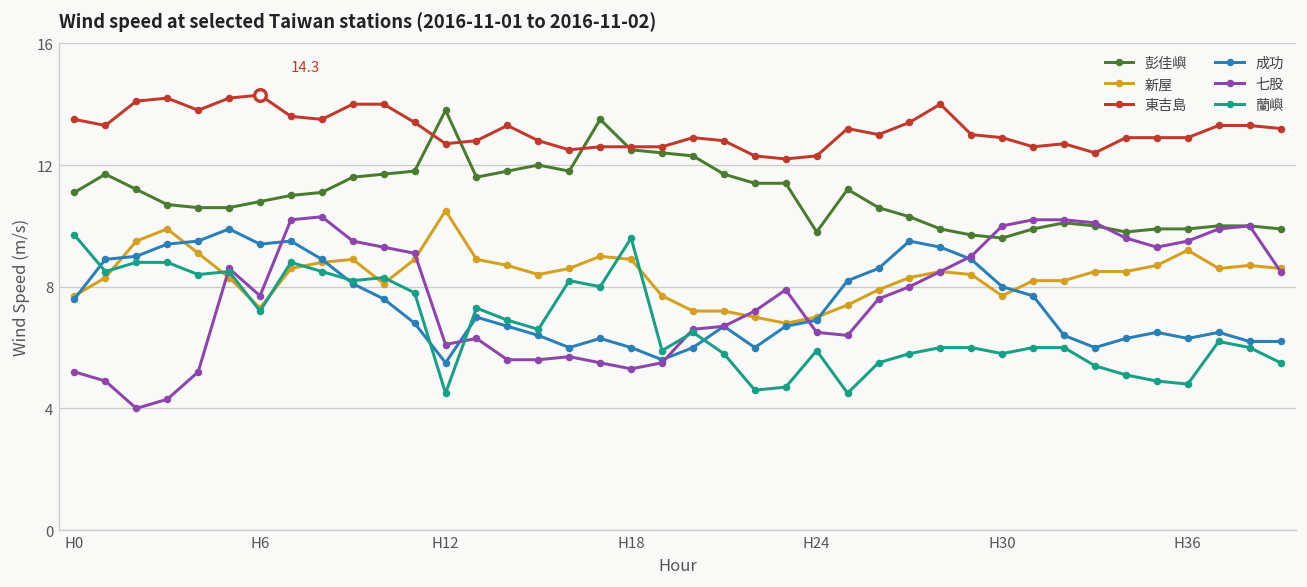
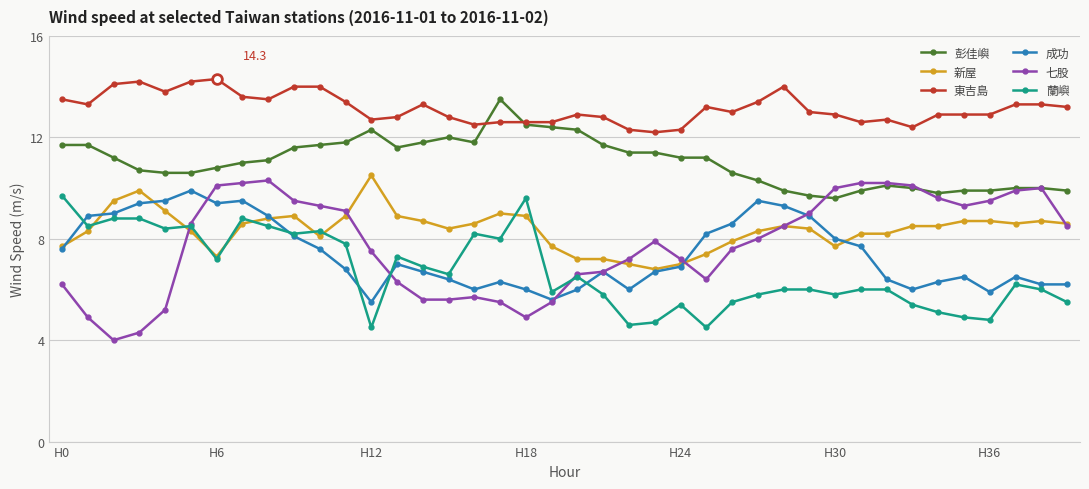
  {
    "彭佳嶼": {
-     "H0": 11.1,
+     "H0": 11.7,
      "H6": 10.8,
-     "H12": 13.8,
+     "H12": 12.3,
      "H18": 12.5,
-     "H24": 9.8,
+     "H24": 11.2,
      "H30": 9.6,
      "H36": 9.9
    },
    "新屋": {
      "H12": 10.5,
      "H18": 8.9,
      "H24": 7.0,
      "H30": 7.7,
-     "H36": 9.2
+     "H36": 8.7
    },
    "成功": {
      "H6": 9.4,
      "H12": 5.5,
      "H18": 6.0,
      "H24": 6.9,
      "H30": 8.0,
-     "H36": 6.3
+     "H36": 5.9
    },
    "七股": {
-     "H0": 5.2,
-     "H6": 7.7,
-     "H12": 6.1,
-     "H18": 5.3,
-     "H24": 6.5,
+     "H0": 6.2,
+     "H6": 10.1,
+     "H12": 7.5,
+     "H18": 4.9,
+     "H24": 7.2,
      "H30": 10.0,
      "H36": 9.5
    },
    "蘭嶼": {
      "H0": 9.7,
      "H12": 4.5,
      "H18": 9.6,
-     "H24": 5.9,
+     "H24": 5.4,
      "H30": 5.8,
      "H36": 4.8
    }
  }
